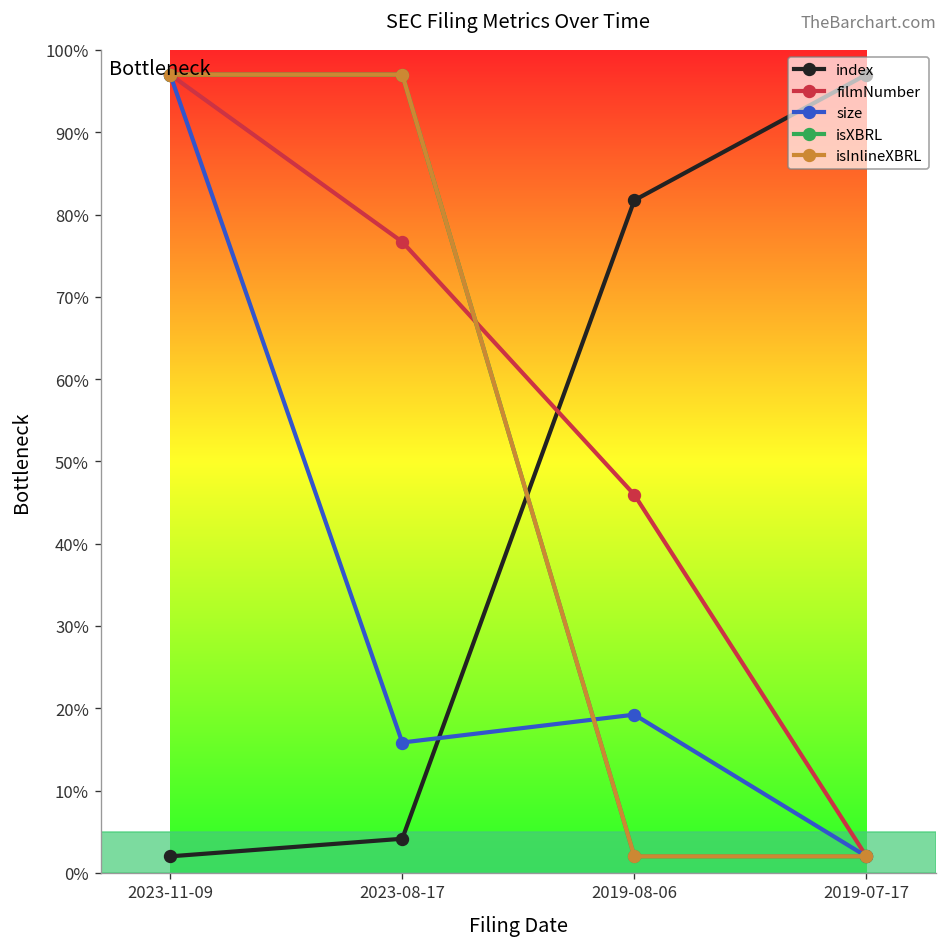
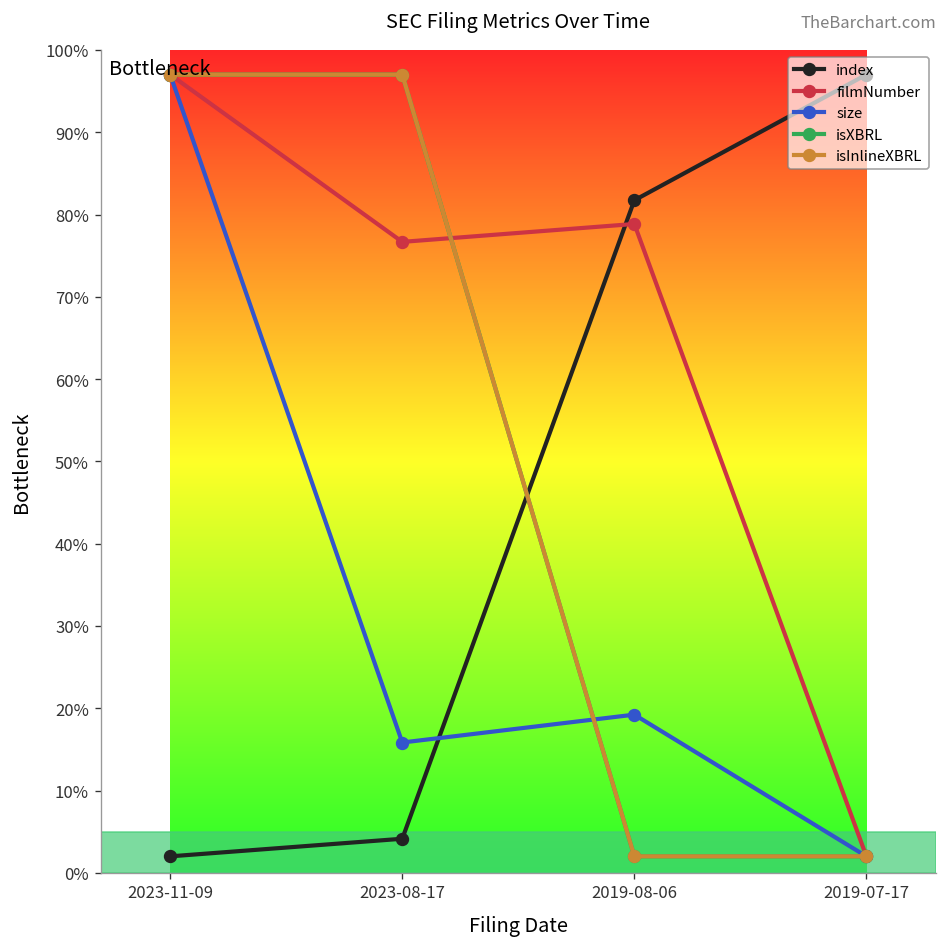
  {
    "index": {
      "2019-08-06": "82%"
    },
    "filmNumber": {
      "2023-08-17": "77%",
-     "2019-08-06": "46%"
+     "2019-08-06": "79%"
    },
    "size": {
      "2023-08-17": "16%",
      "2019-08-06": "19%"
    },
    "isInlineXBRL": {
      "2023-08-17": "97%"
    }
  }
